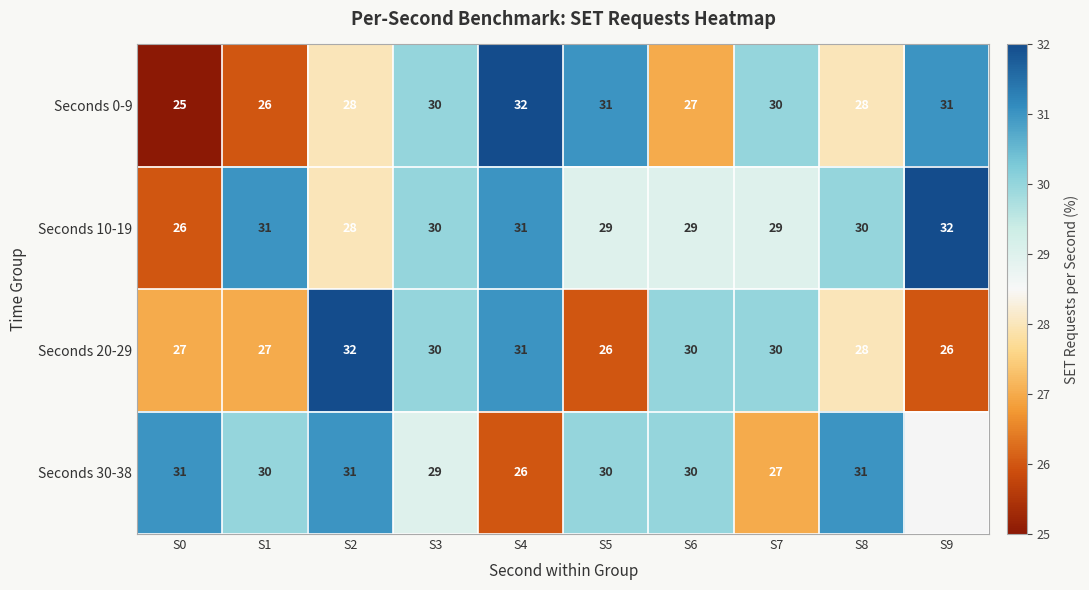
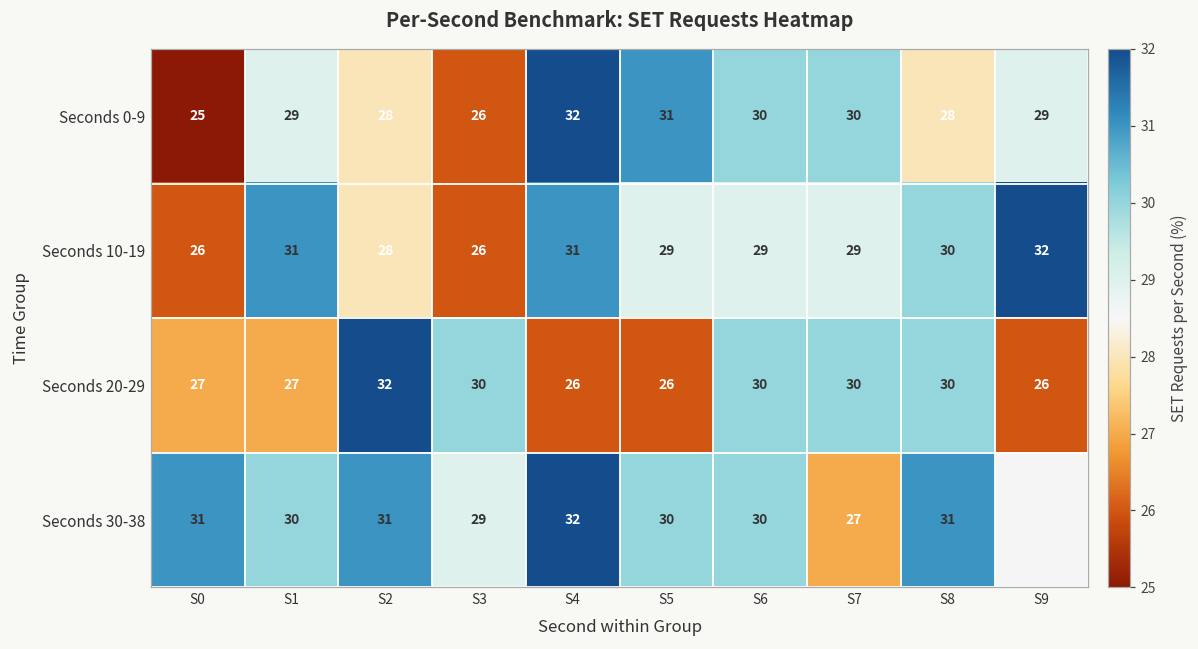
  {
    "Seconds 0-9": {
      "S0": 25,
-     "S1": 26,
+     "S1": 29,
      "S2": 28,
-     "S3": 30,
+     "S3": 26,
      "S4": 32,
      "S5": 31,
-     "S6": 27,
+     "S6": 30,
      "S7": 30,
      "S8": 28,
-     "S9": 31
+     "S9": 29
    },
    "Seconds 10-19": {
      "S0": 26,
      "S1": 31,
      "S2": 28,
-     "S3": 30,
+     "S3": 26,
      "S4": 31,
      "S5": 29,
      "S6": 29,
      "S7": 29,
      "S8": 30,
      "S9": 32
    },
    "Seconds 20-29": {
      "S0": 27,
      "S1": 27,
      "S2": 32,
      "S3": 30,
-     "S4": 31,
+     "S4": 26,
      "S5": 26,
      "S6": 30,
      "S7": 30,
-     "S8": 28,
+     "S8": 30,
      "S9": 26
    },
    "Seconds 30-38": {
      "S0": 31,
      "S1": 30,
      "S2": 31,
      "S3": 29,
-     "S4": 26,
+     "S4": 32,
      "S5": 30,
      "S6": 30,
      "S7": 27,
      "S8": 31
    }
  }
